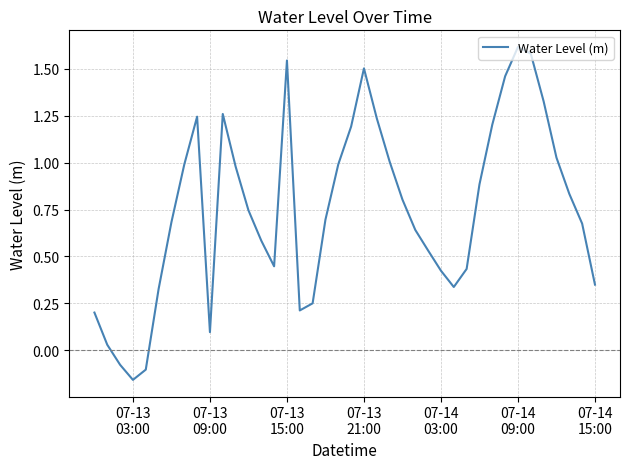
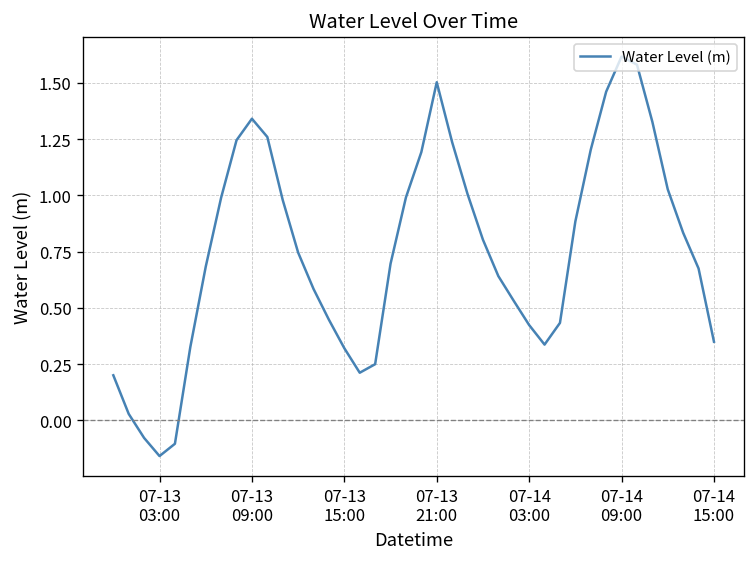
  {
    "07-13 03:00": -0.16,
-   "07-13 09:00": 0.10,
-   "07-13 15:00": 1.54,
+   "07-13 09:00": 1.34,
+   "07-13 15:00": 0.32,
    "07-13 21:00": 1.50,
    "07-14 03:00": 0.42,
    "07-14 15:00": 0.35
  }
